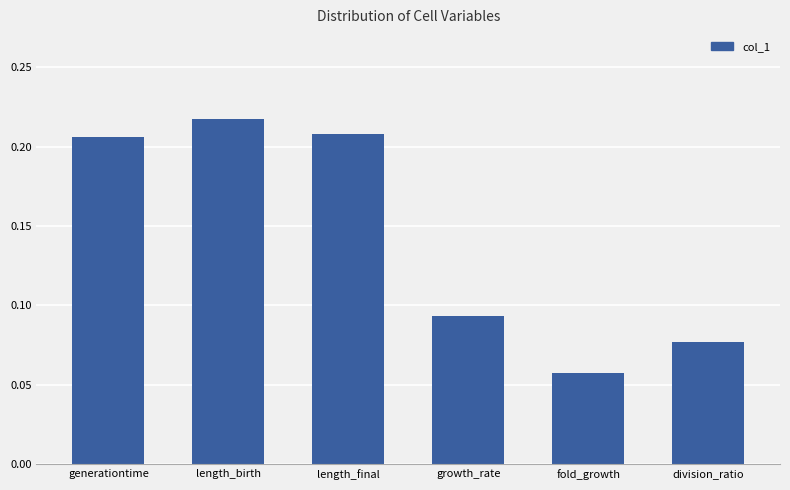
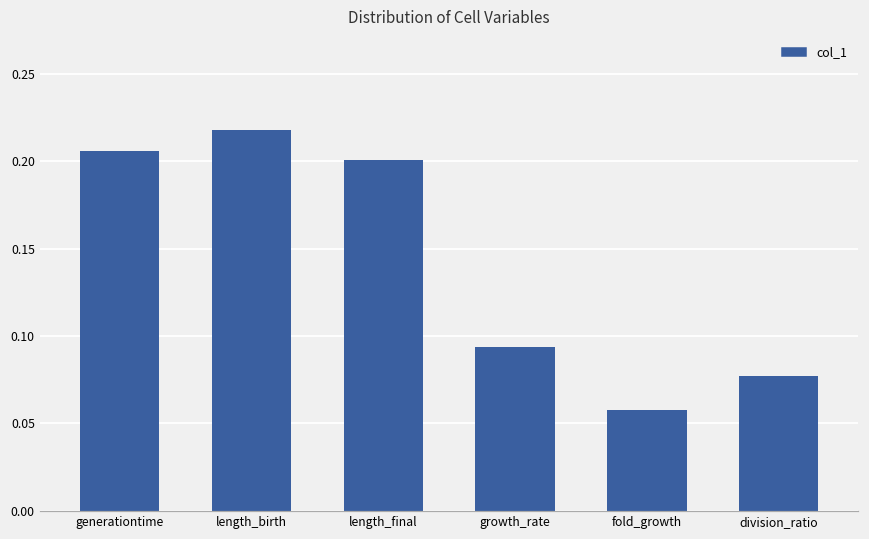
  {
    "generationtime": 0.206,
    "length_birth": 0.218,
-   "length_final": 0.208,
+   "length_final": 0.201,
    "growth_rate": 0.093,
    "fold_growth": 0.057,
    "division_ratio": 0.077
  }
